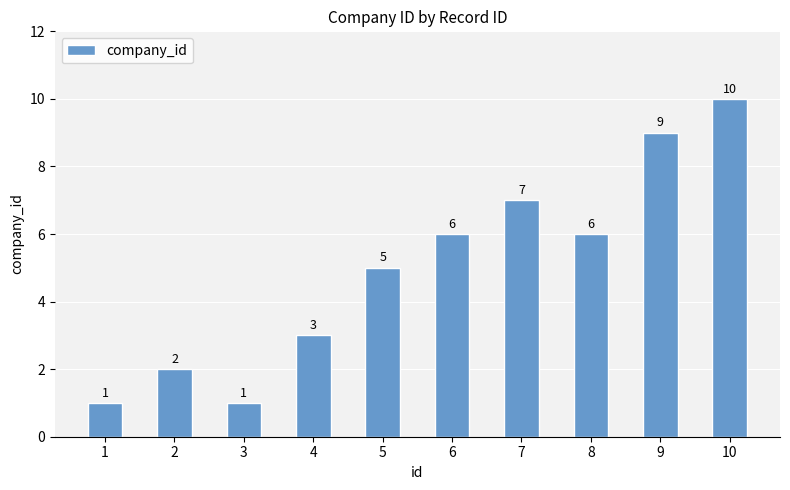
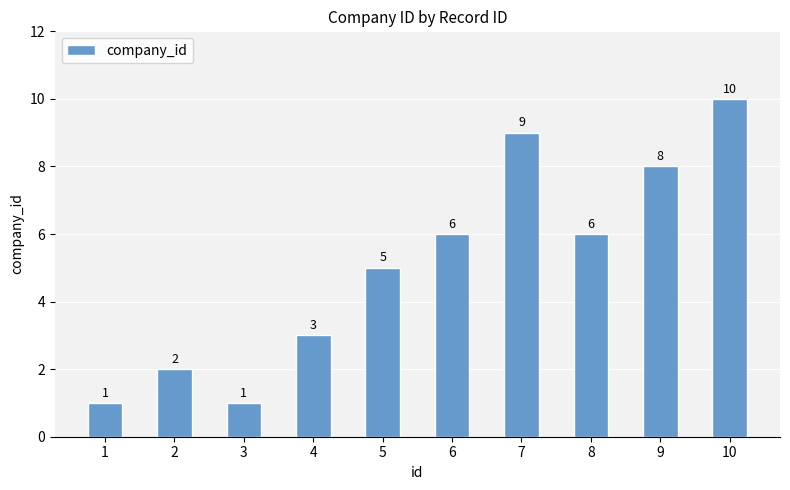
  {
    "1": 1,
    "2": 2,
    "3": 1,
    "4": 3,
    "5": 5,
    "6": 6,
-   "7": 7,
+   "7": 9,
    "8": 6,
-   "9": 9,
+   "9": 8,
    "10": 10
  }
